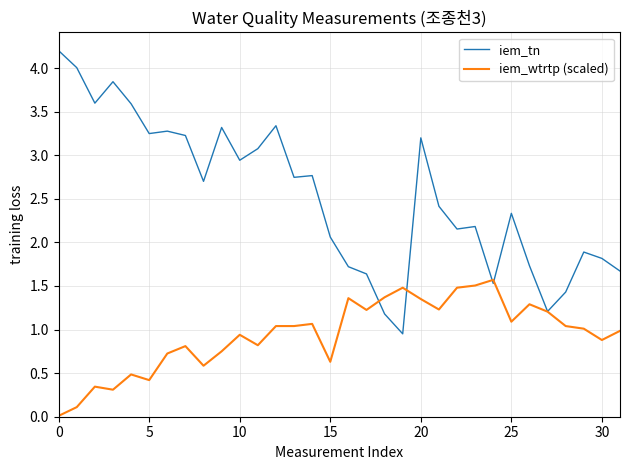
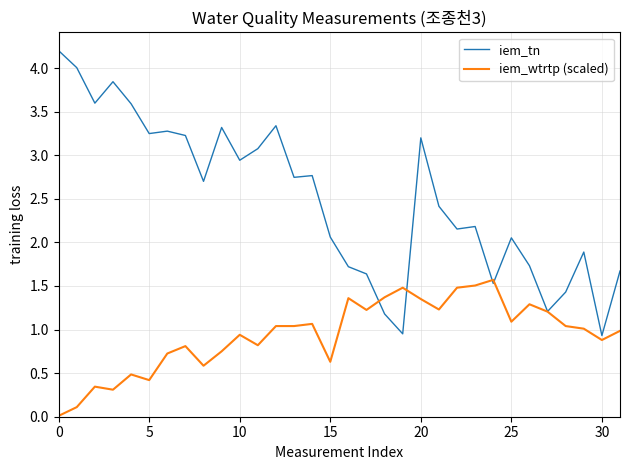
  {
    "iem_tn": {
      "0": 4.2,
      "5": 3.2,
      "10": 2.9,
      "15": 2.1,
      "20": 3.2,
-     "25": 2.3,
-     "30": 1.8
+     "25": 2.1,
+     "30": 0.9
    },
    "iem_wtrtp (scaled)": {
      "0": 0.0,
      "5": 0.4,
      "10": 0.9,
      "15": 0.6,
      "20": 1.4,
      "25": 1.1,
      "30": 0.9
    }
  }
